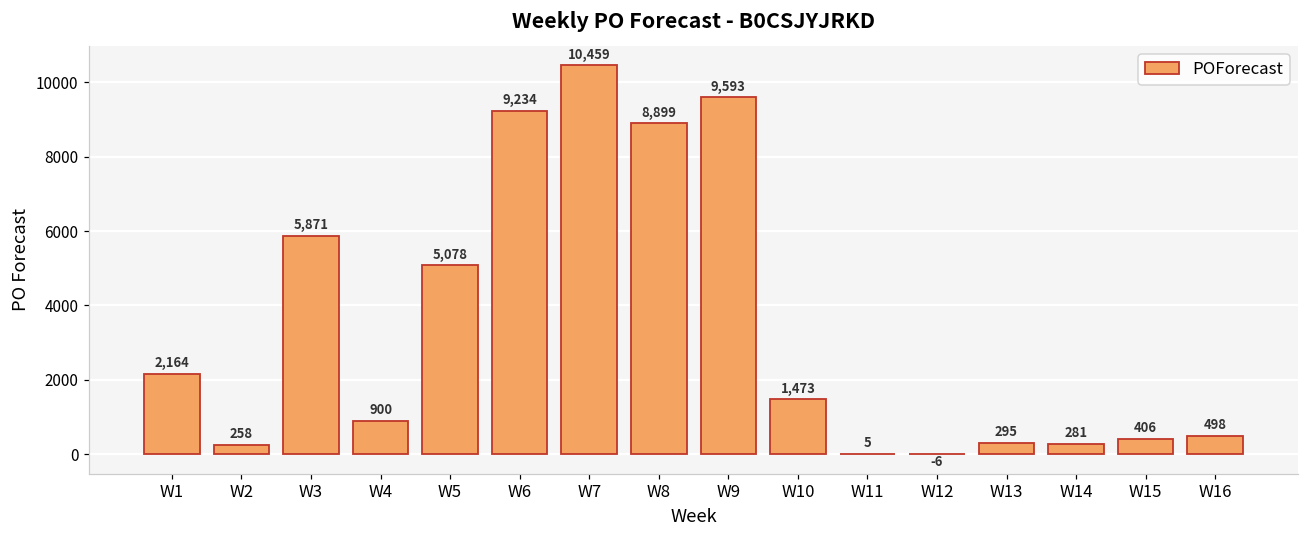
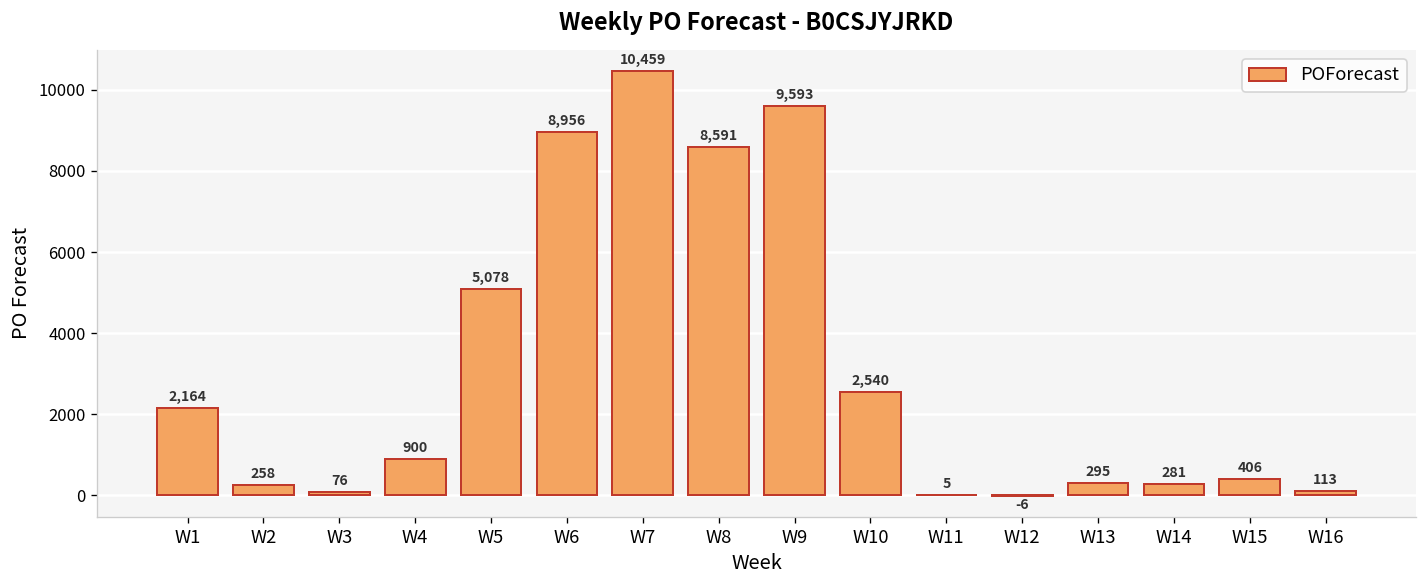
  {
    "W1": "2,164",
    "W2": "258",
-   "W3": "5,871",
+   "W3": "76",
    "W4": "900",
    "W5": "5,078",
-   "W6": "9,234",
+   "W6": "8,956",
    "W7": "10,459",
-   "W8": "8,899",
+   "W8": "8,591",
    "W9": "9,593",
-   "W10": "1,473",
+   "W10": "2,540",
    "W11": "5",
    "W12": "-6",
    "W13": "295",
    "W14": "281",
    "W15": "406",
-   "W16": "498"
+   "W16": "113"
  }
